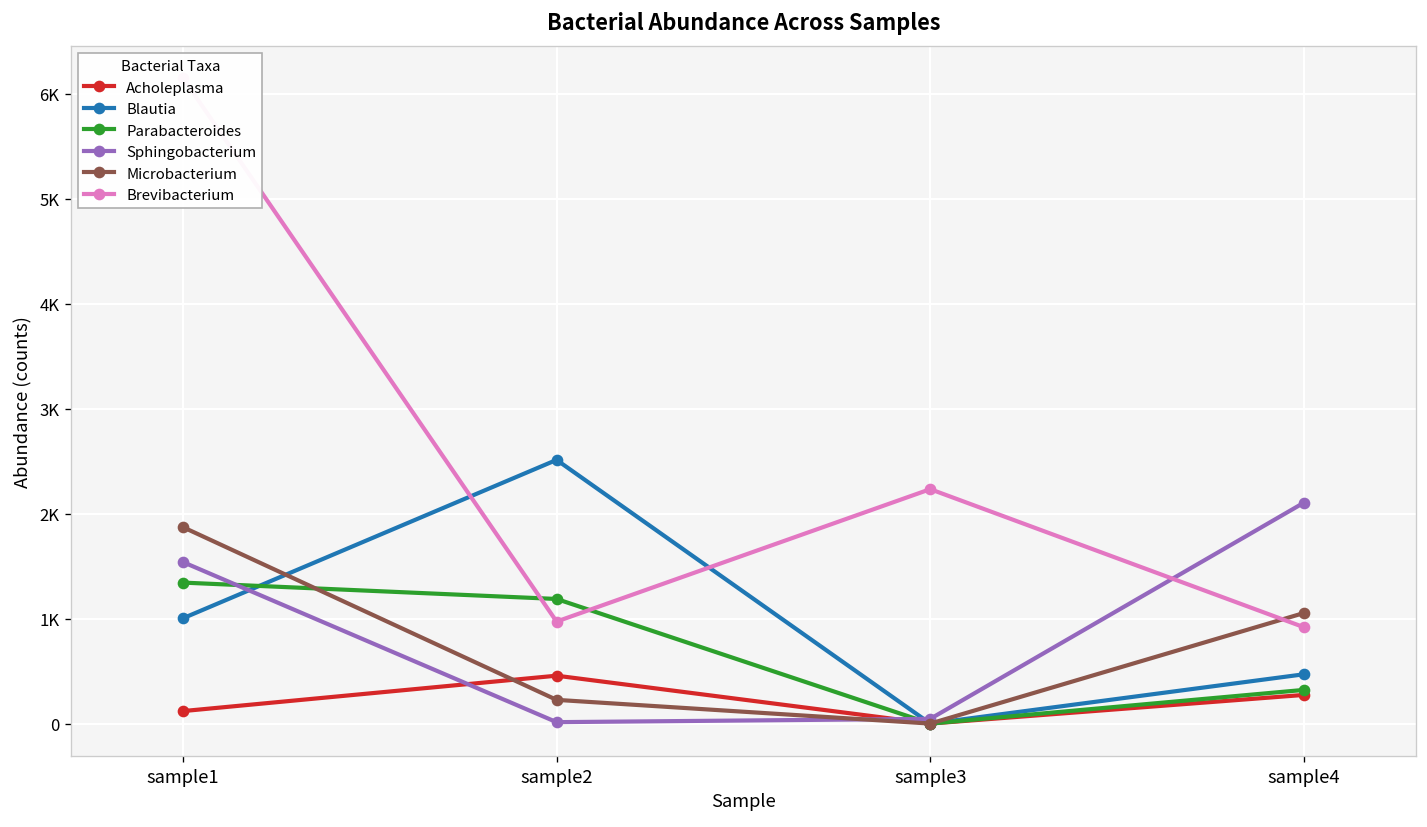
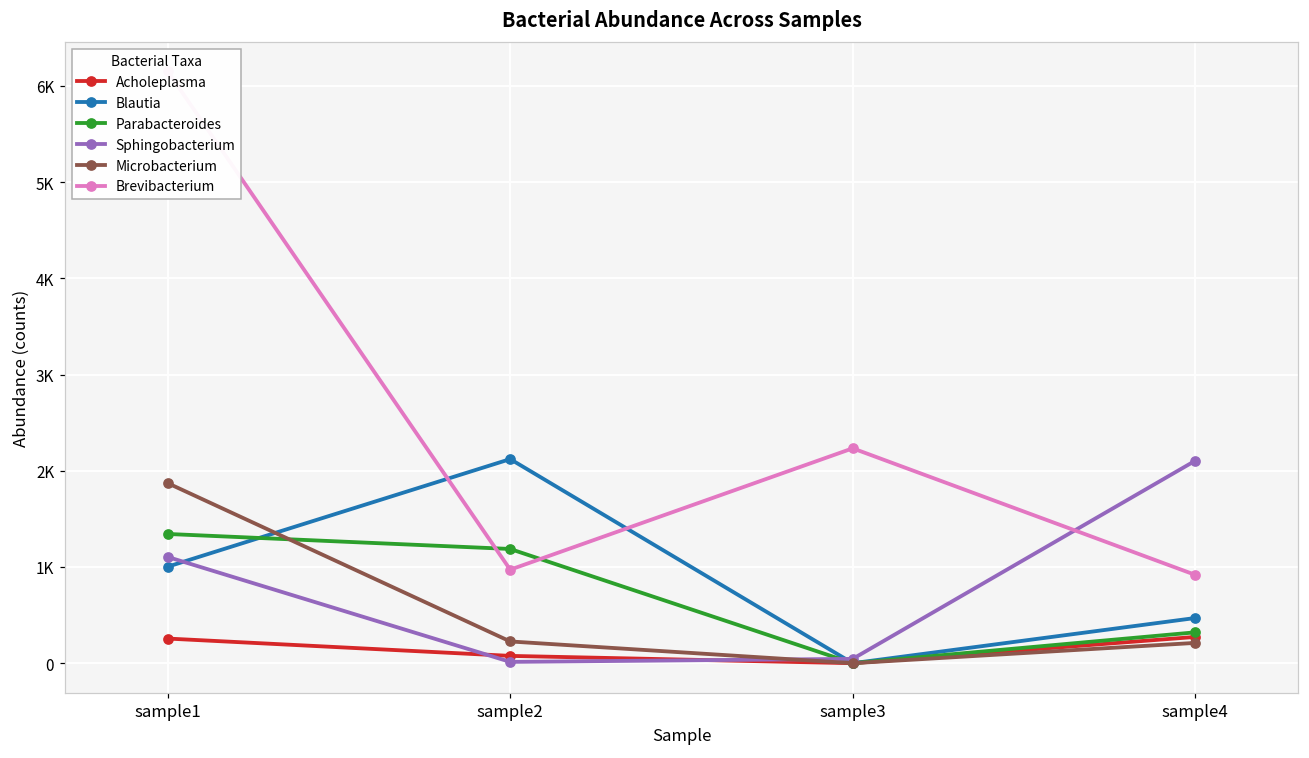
  {
    "Acholeplasma": {
-     "sample1": 100,
-     "sample2": 500,
+     "sample1": 300,
+     "sample2": 100,
      "sample4": 300
    },
    "Blautia": {
      "sample1": 1000,
-     "sample2": 2500,
+     "sample2": 2100,
      "sample4": 500
    },
    "Parabacteroides": {
      "sample1": 1300,
      "sample2": 1200,
      "sample4": 300
    },
    "Sphingobacterium": {
-     "sample1": 1500,
+     "sample1": 1100,
      "sample2": 0,
      "sample3": 0,
      "sample4": 2100
    },
    "Microbacterium": {
      "sample1": 1900,
      "sample2": 200,
-     "sample4": 1100
+     "sample4": 200
    },
    "Brevibacterium": {
      "sample2": 1000,
      "sample3": 2200,
      "sample4": 900
    }
  }
